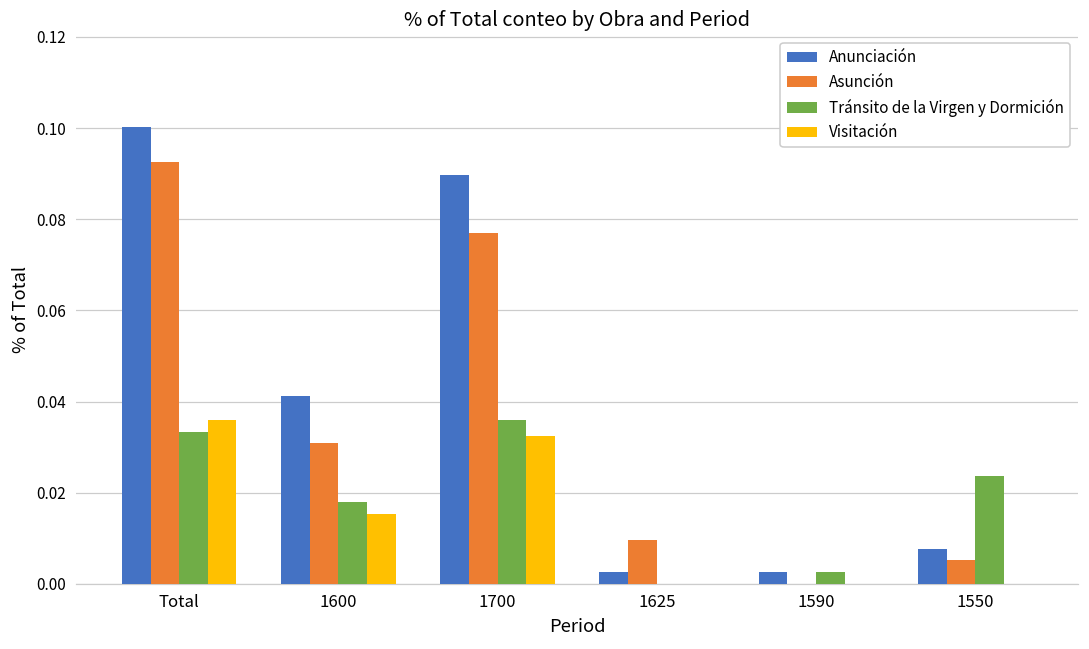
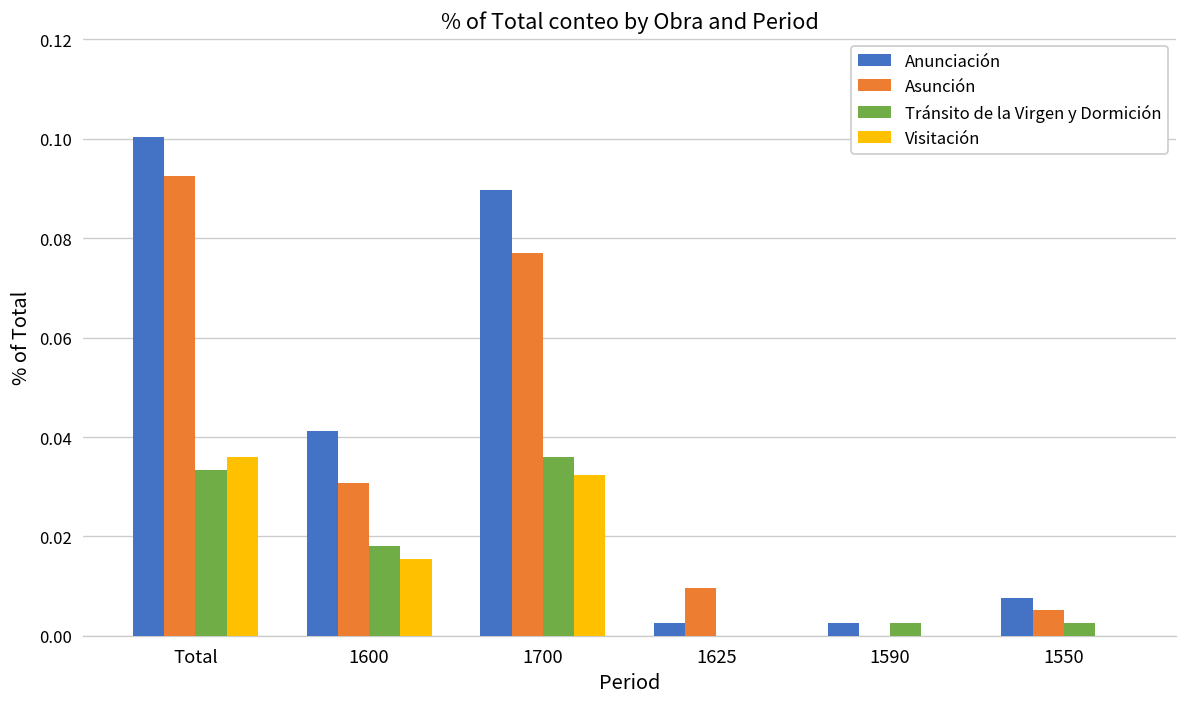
  {
    "Anunciación": {
      "Total": 0.100,
      "1600": 0.041,
      "1700": 0.090,
      "1625": 0.003,
      "1590": 0.003,
      "1550": 0.008
    },
    "Asunción": {
      "Total": 0.093,
      "1600": 0.031,
      "1700": 0.077,
      "1625": 0.010,
      "1590": 0.000,
      "1550": 0.005
    },
    "Tránsito de la Virgen y Dormición": {
      "Total": 0.033,
      "1600": 0.018,
      "1700": 0.036,
      "1625": 0.000,
      "1590": 0.003,
-     "1550": 0.024
+     "1550": 0.003
    },
    "Visitación": {
      "Total": 0.036,
      "1600": 0.015,
      "1700": 0.032,
      "1625": 0.000,
      "1590": 0.000,
      "1550": 0.000
    }
  }
